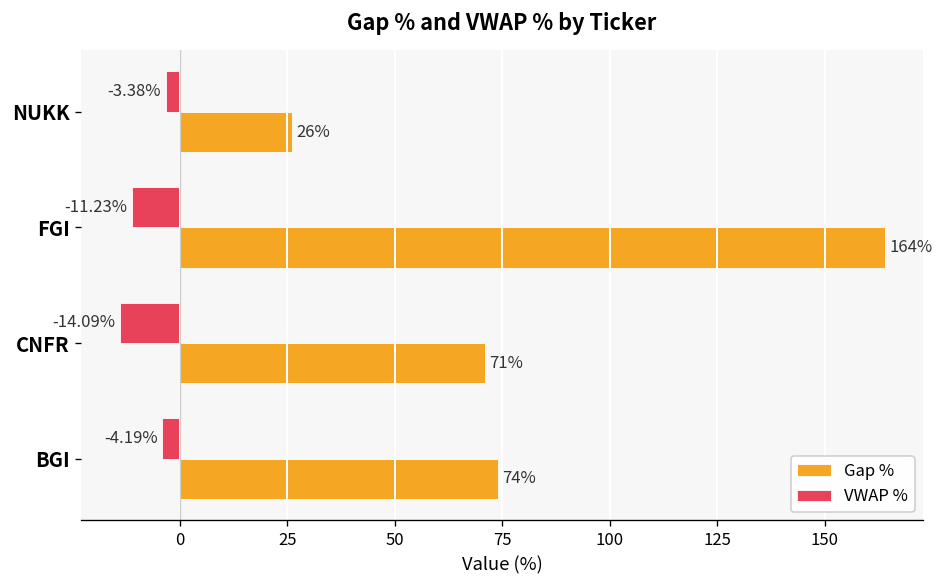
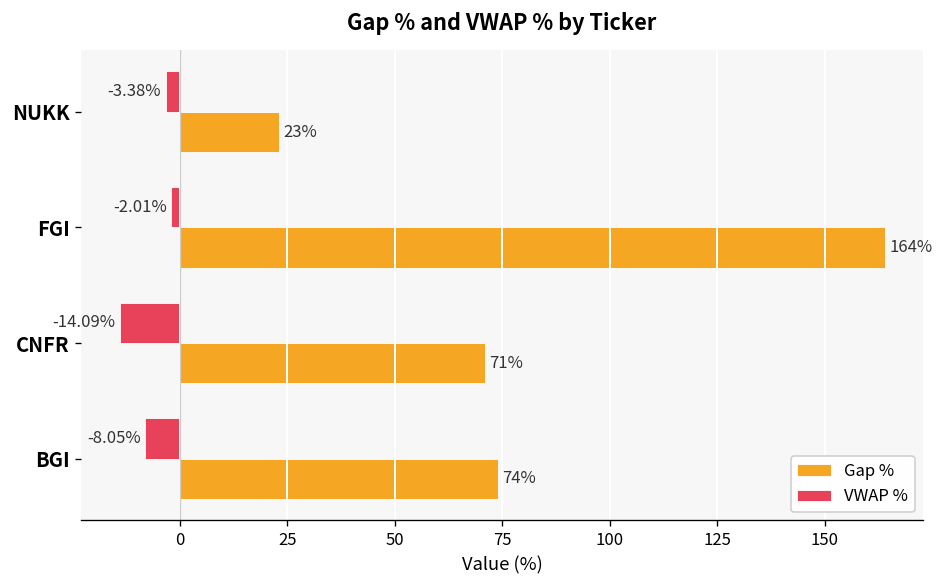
  {
    "Gap %": {
-     "NUKK": "26%",
+     "NUKK": "23%",
      "FGI": "164%",
      "CNFR": "71%",
      "BGI": "74%"
    },
    "VWAP %": {
      "NUKK": "-3.38%",
-     "FGI": "-11.23%",
+     "FGI": "-2.01%",
      "CNFR": "-14.09%",
-     "BGI": "-4.19%"
+     "BGI": "-8.05%"
    }
  }
